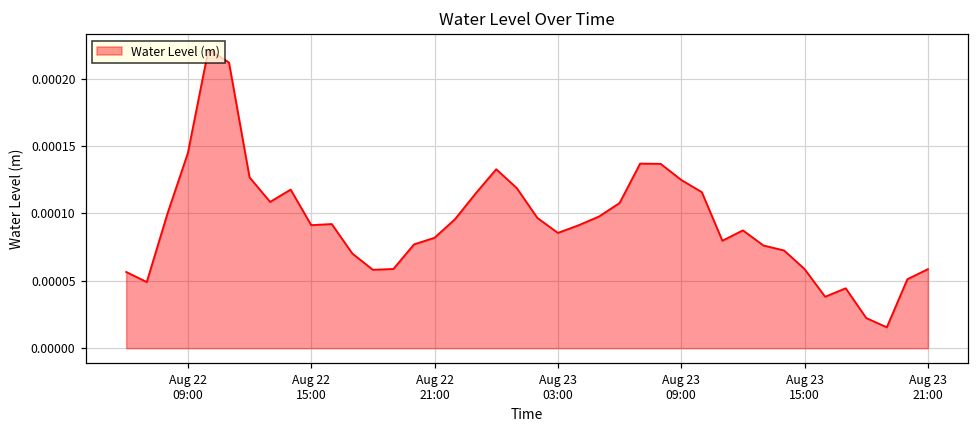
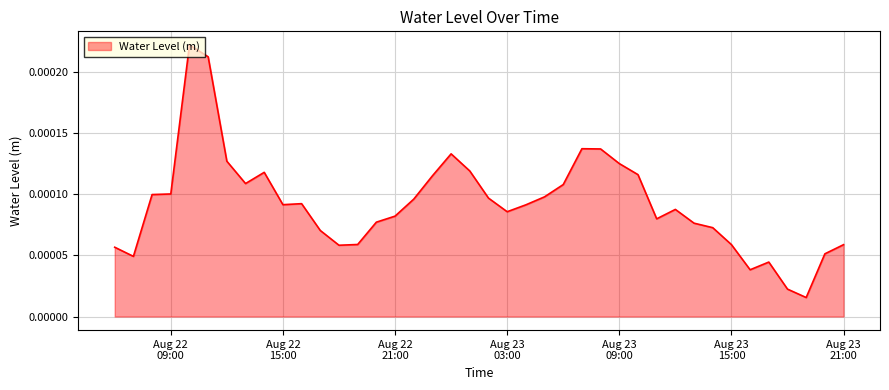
  {
-   "Aug 22 09:00": 0.000145,
+   "Aug 22 09:00": 0.000100,
    "Aug 22 15:00": 0.000091,
    "Aug 22 21:00": 0.000082,
    "Aug 23 03:00": 0.000086,
    "Aug 23 09:00": 0.000125,
    "Aug 23 15:00": 0.000059,
    "Aug 23 21:00": 0.000059
  }
